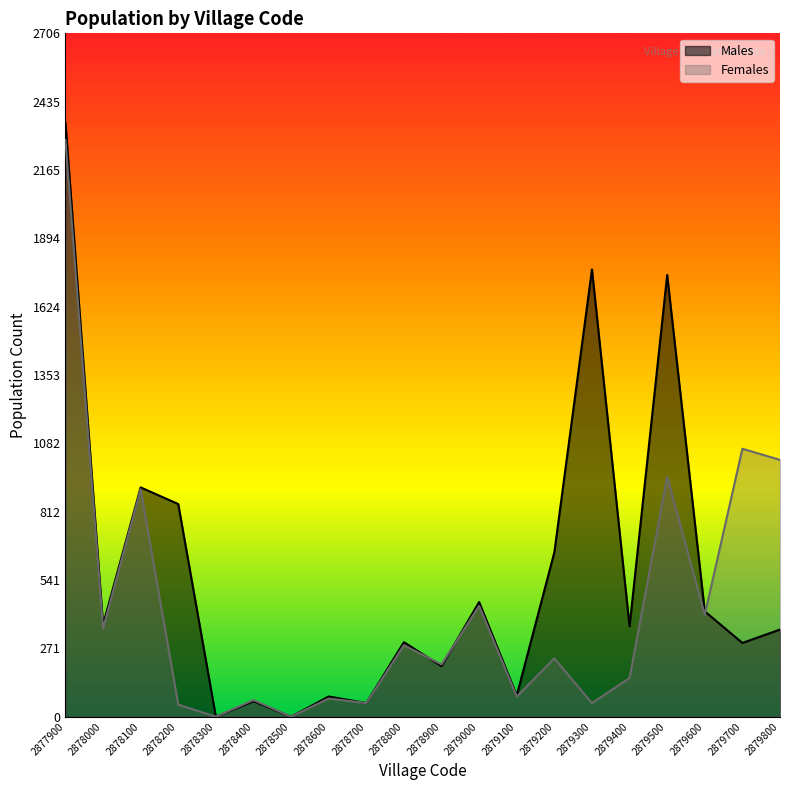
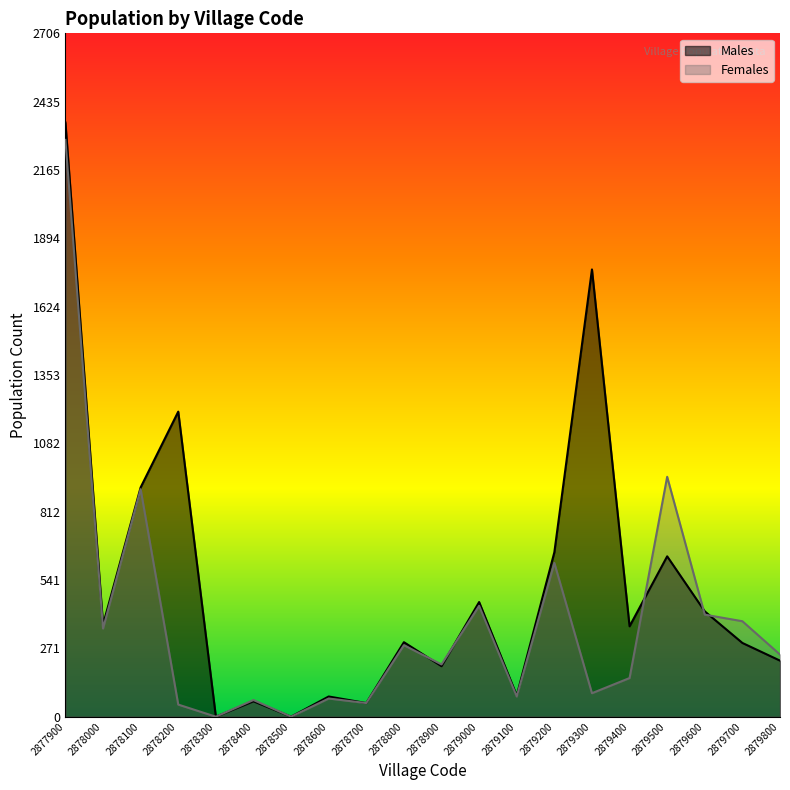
  {
    "Males": {
      "2877900": 2350,
      "2878000": 360,
-     "2878200": 840,
+     "2878200": 1210,
      "2878800": 300,
      "2879000": 450,
      "2879200": 650,
      "2879300": 1770,
      "2879400": 360,
-     "2879500": 1750,
+     "2879500": 640,
      "2879600": 420,
      "2879700": 290,
-     "2879800": 350
+     "2879800": 220
    },
    "Females": {
      "2877900": 2280,
      "2878000": 350,
      "2878200": 50,
      "2878800": 280,
      "2879000": 440,
-     "2879200": 230,
-     "2879300": 50,
+     "2879200": 610,
+     "2879300": 90,
      "2879400": 150,
      "2879500": 950,
      "2879600": 400,
-     "2879700": 1060,
-     "2879800": 1020
+     "2879700": 380,
+     "2879800": 250
    }
  }
